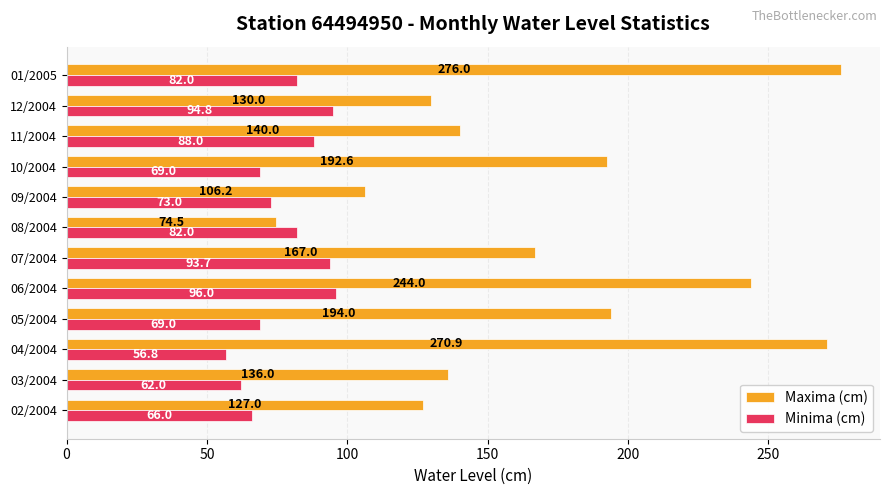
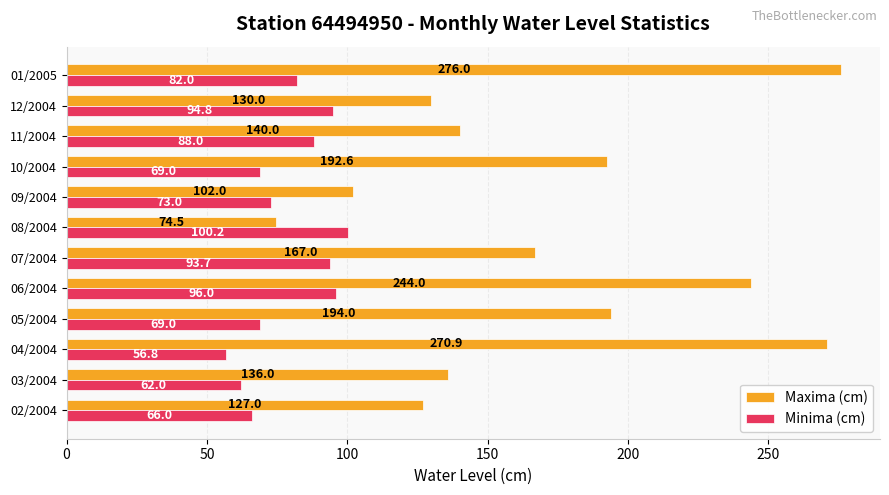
  {
    "Maxima (cm)": {
      "01/2005": 276.0,
      "12/2004": 130.0,
      "11/2004": 140.0,
      "10/2004": 192.6,
-     "09/2004": 106.2,
+     "09/2004": 102.0,
      "08/2004": 74.5,
      "07/2004": 167.0,
      "06/2004": 244.0,
      "05/2004": 194.0,
      "04/2004": 270.9,
      "03/2004": 136.0,
      "02/2004": 127.0
    },
    "Minima (cm)": {
      "01/2005": 82.0,
      "12/2004": 94.8,
      "11/2004": 88.0,
      "10/2004": 69.0,
      "09/2004": 73.0,
-     "08/2004": 82.0,
+     "08/2004": 100.2,
      "07/2004": 93.7,
      "06/2004": 96.0,
      "05/2004": 69.0,
      "04/2004": 56.8,
      "03/2004": 62.0,
      "02/2004": 66.0
    }
  }
